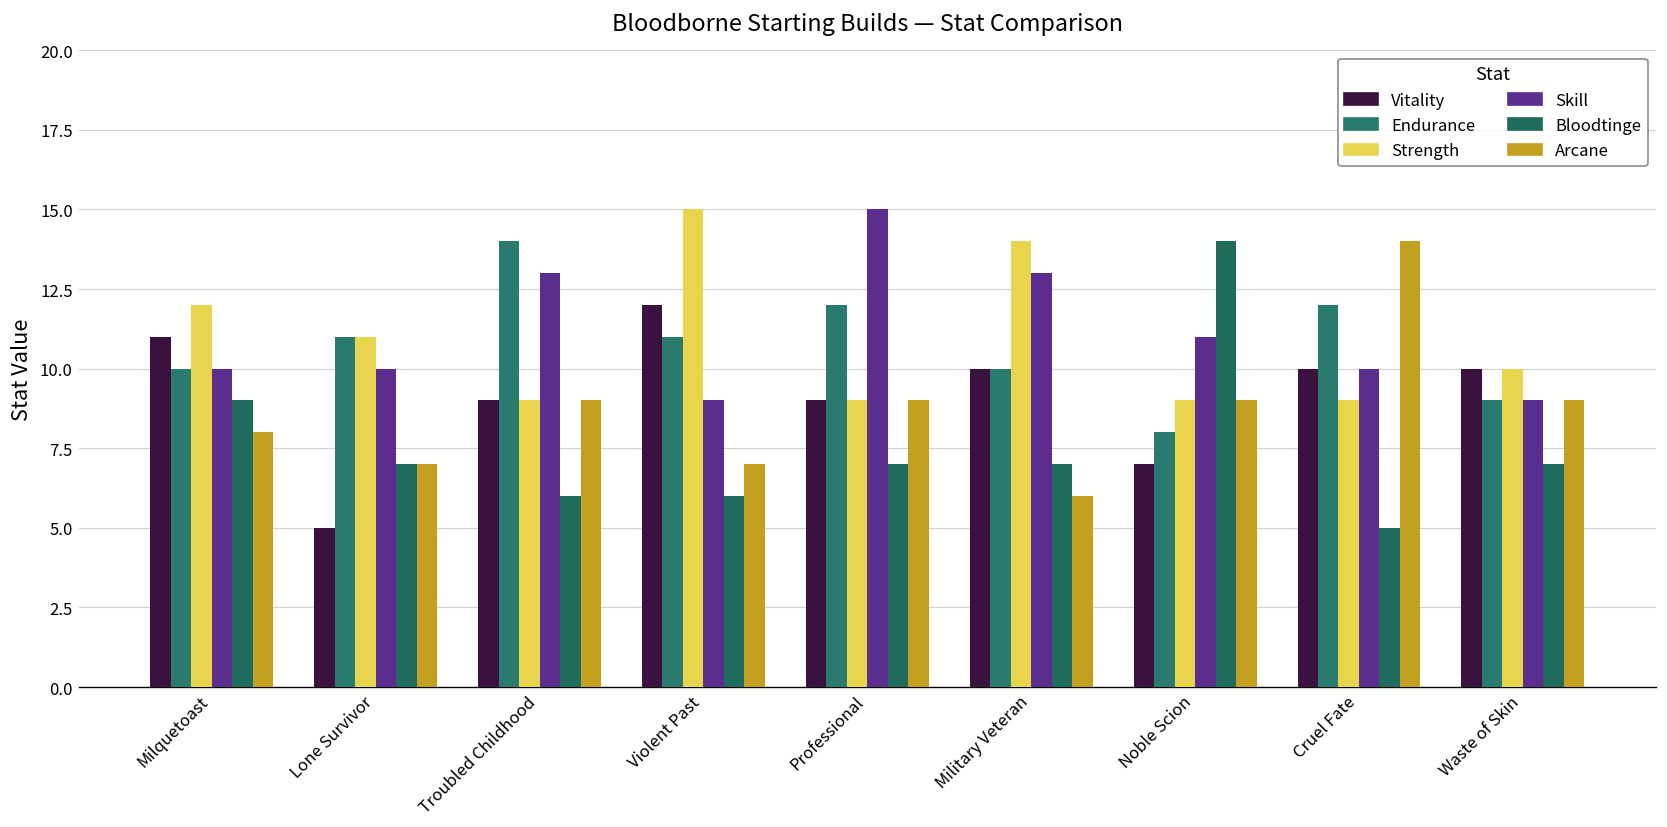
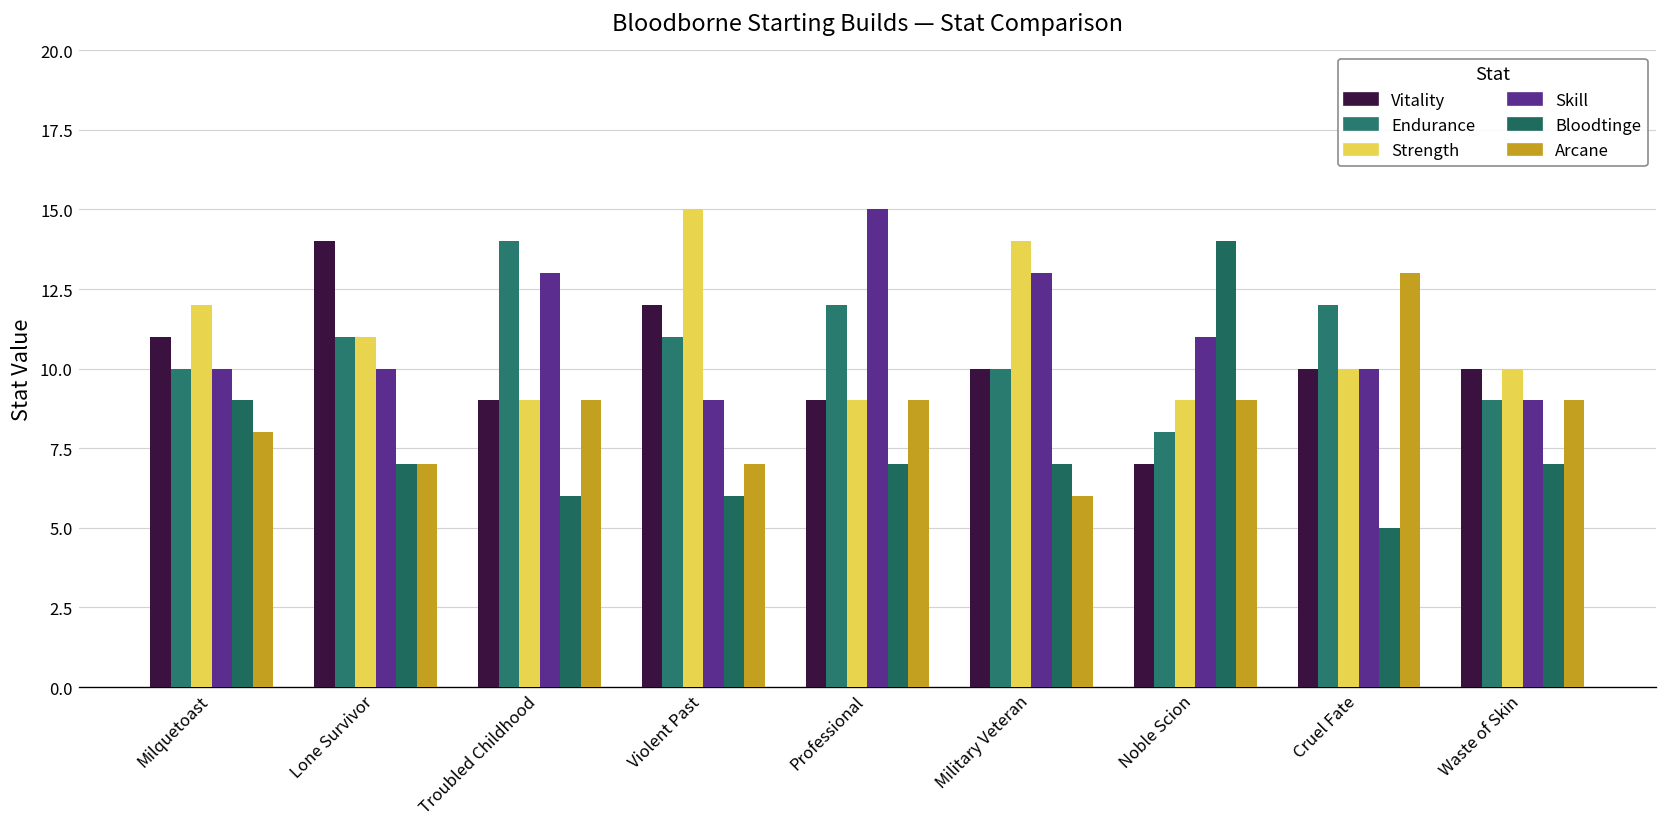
  {
    "Vitality": {
      "Milquetoast": 11,
-     "Lone Survivor": 5,
+     "Lone Survivor": 14,
      "Troubled Childhood": 9,
      "Violent Past": 12,
      "Professional": 9,
      "Military Veteran": 10,
      "Noble Scion": 7,
      "Cruel Fate": 10,
      "Waste of Skin": 10
    },
    "Strength": {
      "Milquetoast": 12,
      "Lone Survivor": 11,
      "Troubled Childhood": 9,
      "Violent Past": 15,
      "Professional": 9,
      "Military Veteran": 14,
      "Noble Scion": 9,
-     "Cruel Fate": 9,
+     "Cruel Fate": 10,
      "Waste of Skin": 10
    },
    "Skill": {
      "Milquetoast": 10,
      "Lone Survivor": 10,
      "Troubled Childhood": 13,
      "Violent Past": 9,
      "Professional": 15,
      "Military Veteran": 13,
      "Noble Scion": 11,
      "Cruel Fate": 10,
      "Waste of Skin": 9
    },
    "Arcane": {
      "Milquetoast": 8,
      "Lone Survivor": 7,
      "Troubled Childhood": 9,
      "Violent Past": 7,
      "Professional": 9,
      "Military Veteran": 6,
      "Noble Scion": 9,
-     "Cruel Fate": 14,
+     "Cruel Fate": 13,
      "Waste of Skin": 9
    }
  }
